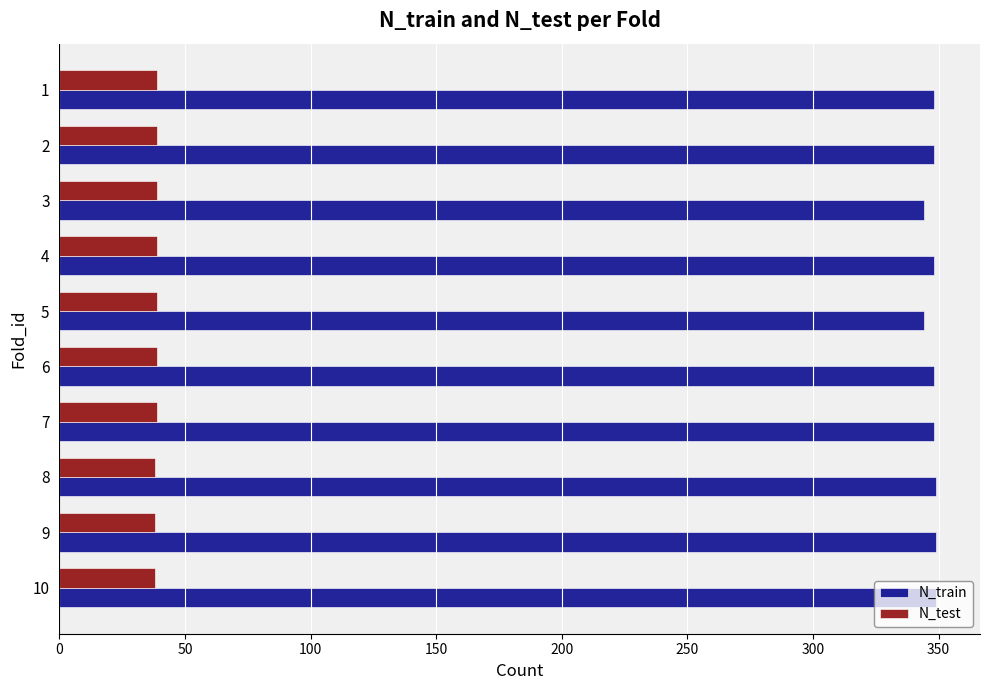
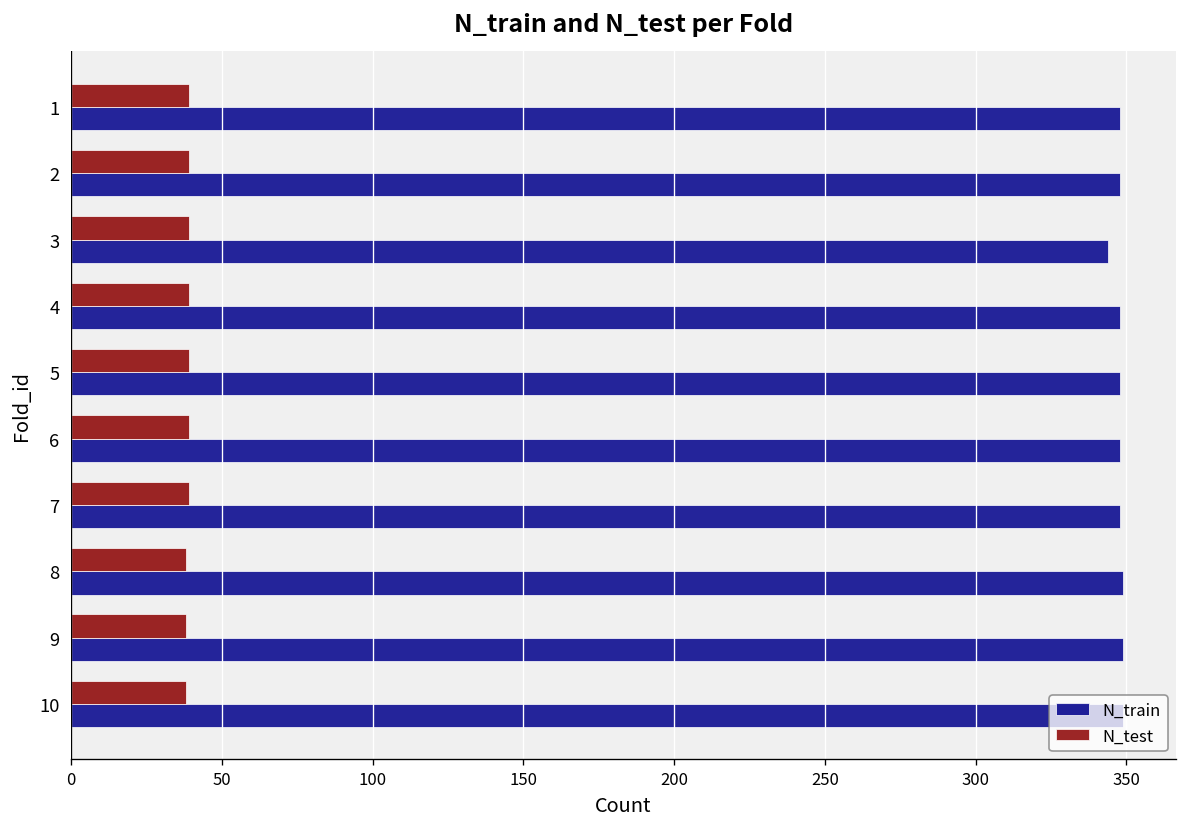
  {
    "N_train": {
      "1": 348,
      "2": 348,
      "3": 344,
      "4": 348,
-     "5": 344,
+     "5": 348,
      "6": 348,
      "7": 348,
      "8": 349,
      "9": 349
    },
    "N_test": {
      "1": 39,
      "2": 39,
      "3": 39,
      "4": 39,
      "5": 39,
      "6": 39,
      "7": 39,
      "8": 38,
      "9": 38,
      "10": 38
    }
  }
